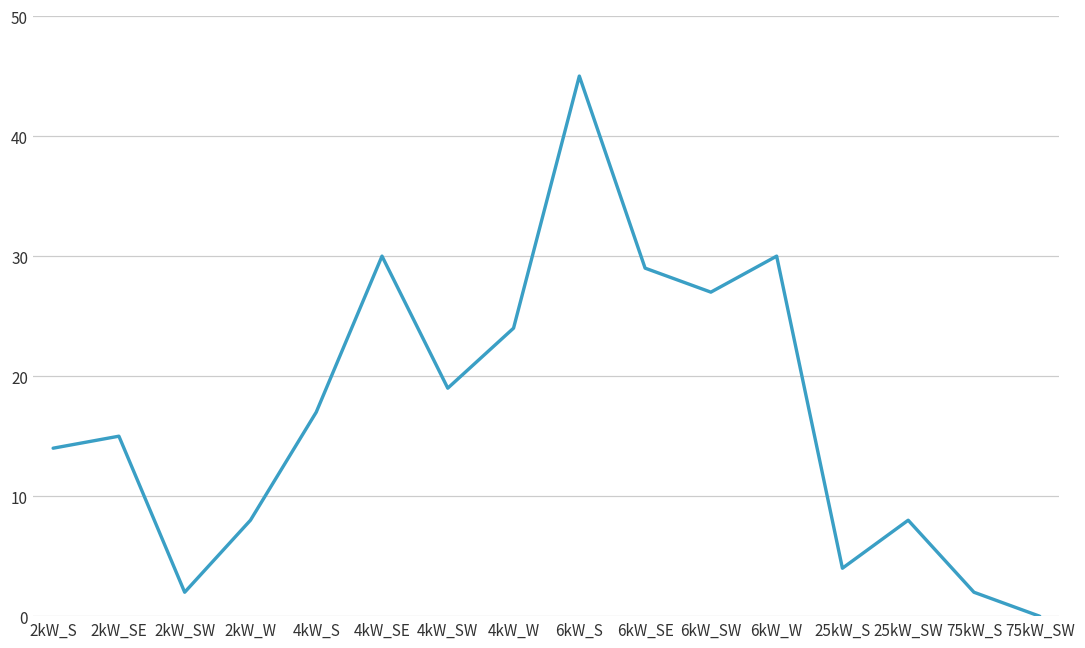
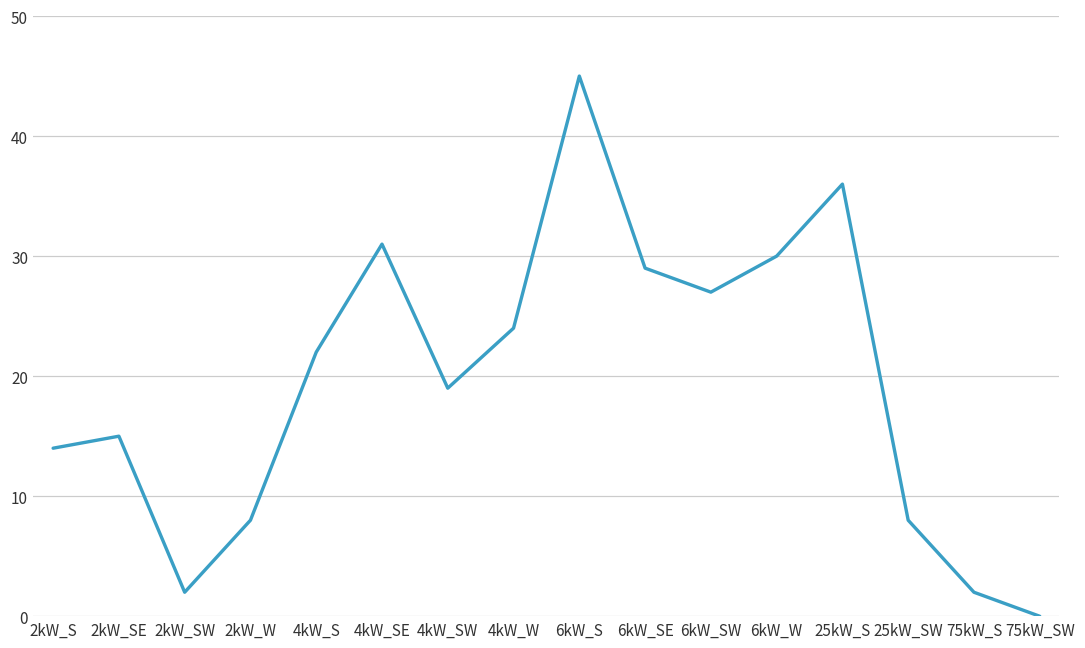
  {
    "2kW_S": 14,
    "2kW_SE": 15,
    "2kW_SW": 2,
    "2kW_W": 8,
-   "4kW_S": 17,
-   "4kW_SE": 30,
+   "4kW_S": 22,
+   "4kW_SE": 31,
    "4kW_SW": 19,
    "4kW_W": 24,
    "6kW_S": 45,
    "6kW_SE": 29,
    "6kW_SW": 27,
    "6kW_W": 30,
-   "25kW_S": 4,
+   "25kW_S": 36,
    "25kW_SW": 8,
    "75kW_S": 2,
    "75kW_SW": 0
  }
